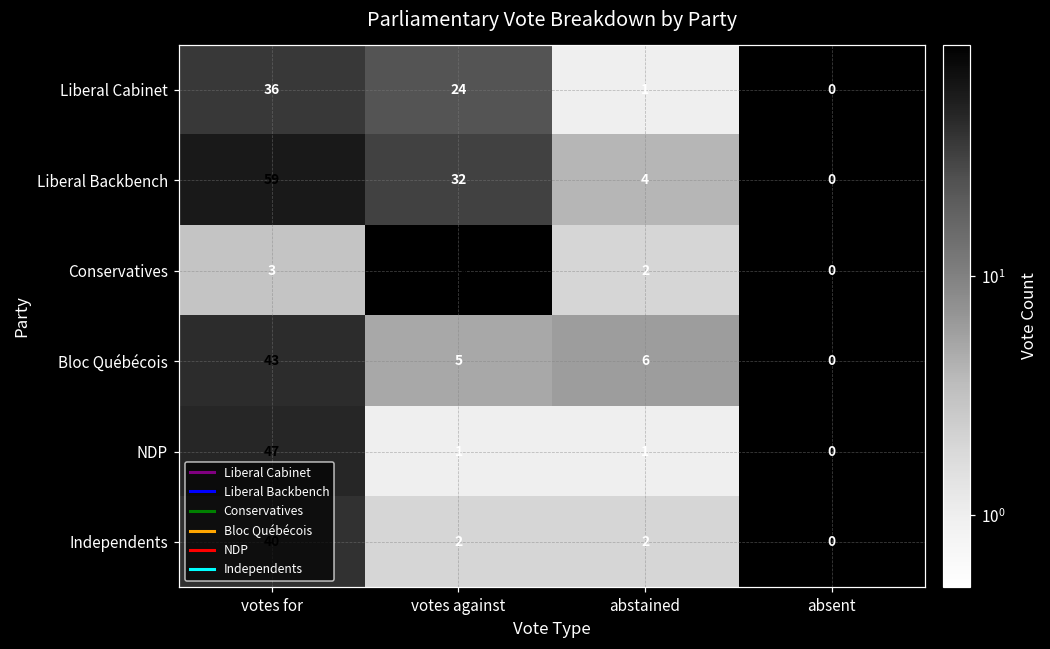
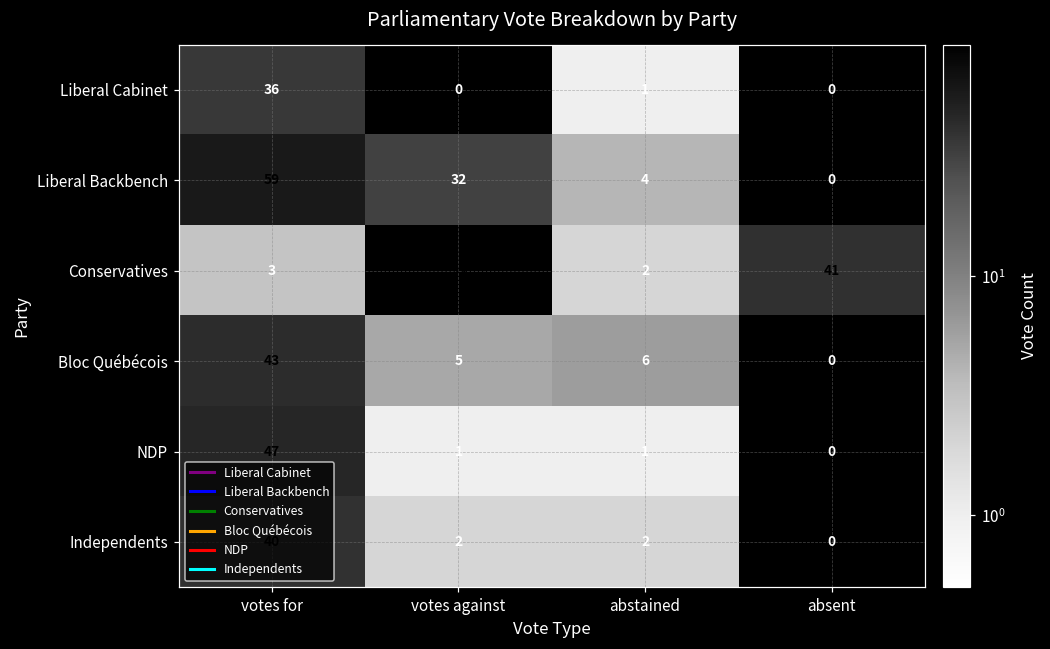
  {
    "Liberal Cabinet": {
      "votes for": 36,
-     "votes against": 24,
+     "votes against": 0,
      "absent": 0
    },
    "Liberal Backbench": {
      "votes against": 32,
      "abstained": 4,
      "absent": 0
    },
    "Conservatives": {
      "votes for": 3,
-     "absent": 0
+     "absent": 41
    },
    "Bloc Québécois": {
      "votes against": 5,
      "abstained": 6,
      "absent": 0
    },
    "NDP": {
      "absent": 0
    },
    "Independents": {
      "absent": 0
    }
  }
